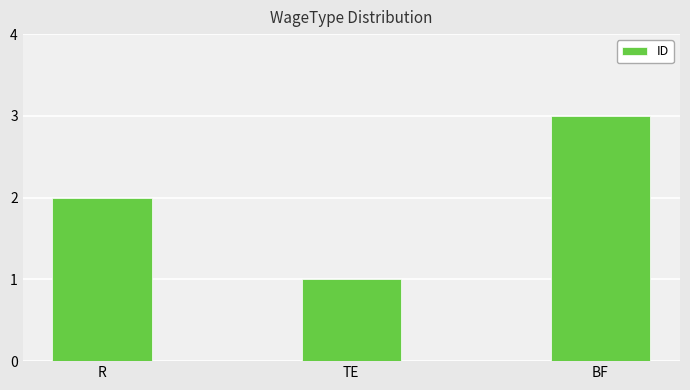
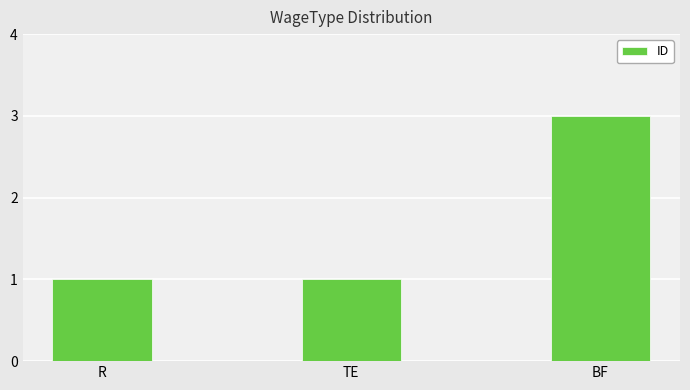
  {
-   "R": 2,
+   "R": 1,
    "TE": 1,
    "BF": 3
  }
